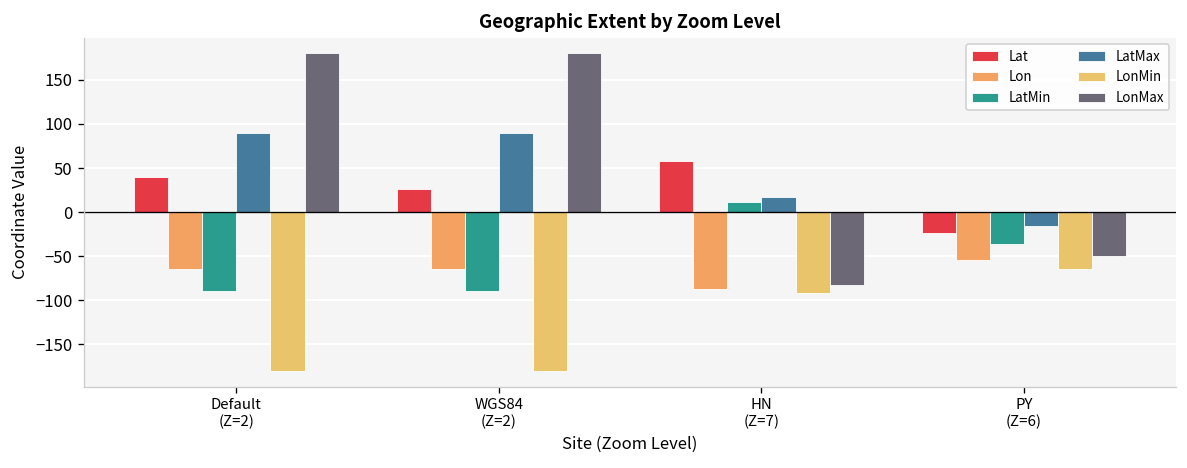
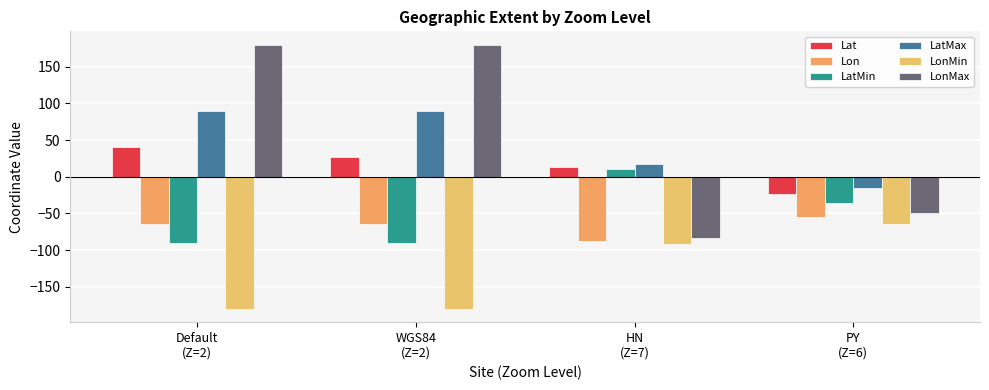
  {
    "Lat": {
      "Default (Z=2)": 40,
      "WGS84 (Z=2)": 30,
-     "HN (Z=7)": 60,
+     "HN (Z=7)": 10,
      "PY (Z=6)": -20
    }
  }
